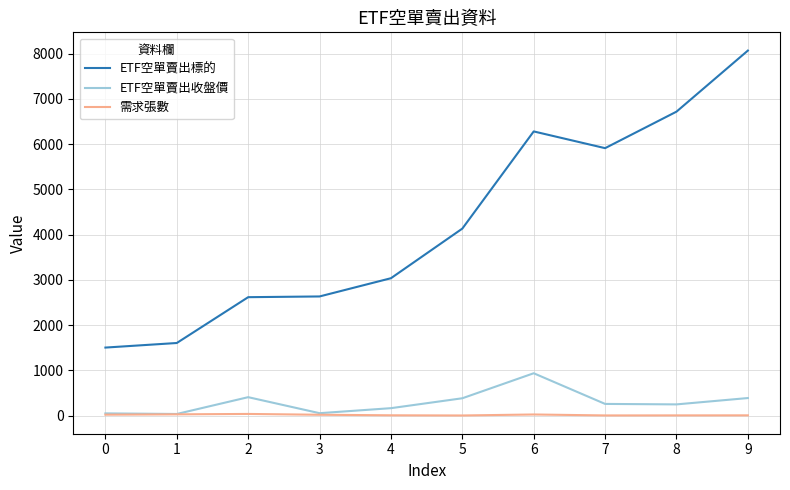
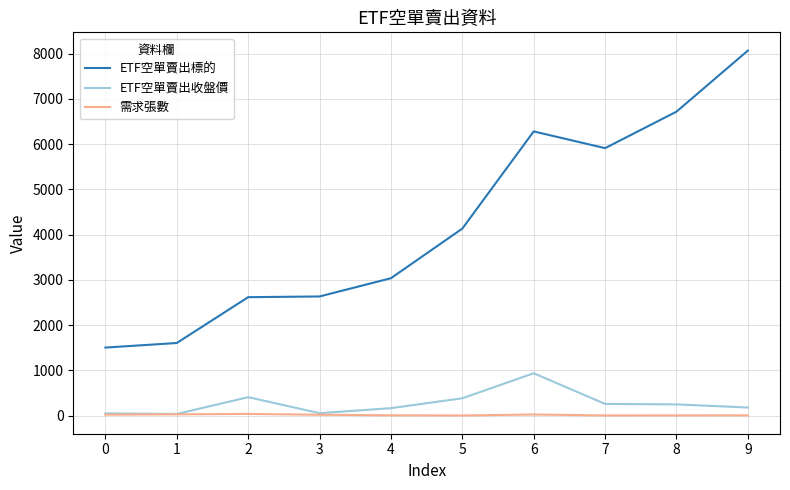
  {
    "ETF空單賣出標的": {
      "0": 1500,
      "1": 1600,
      "2": 2600,
      "3": 2600,
      "4": 3000,
      "5": 4100,
      "6": 6300,
      "7": 5900,
      "8": 6700,
      "9": 8100
    },
    "ETF空單賣出收盤價": {
      "2": 400,
      "4": 200,
      "5": 400,
      "6": 900,
      "7": 300,
      "8": 200,
-     "9": 400
+     "9": 200
    },
    "需求張數": {
      "2": 0,
      "4": 0,
      "5": 0,
      "6": 0,
      "7": 0,
      "8": 0,
      "9": 0
    }
  }
